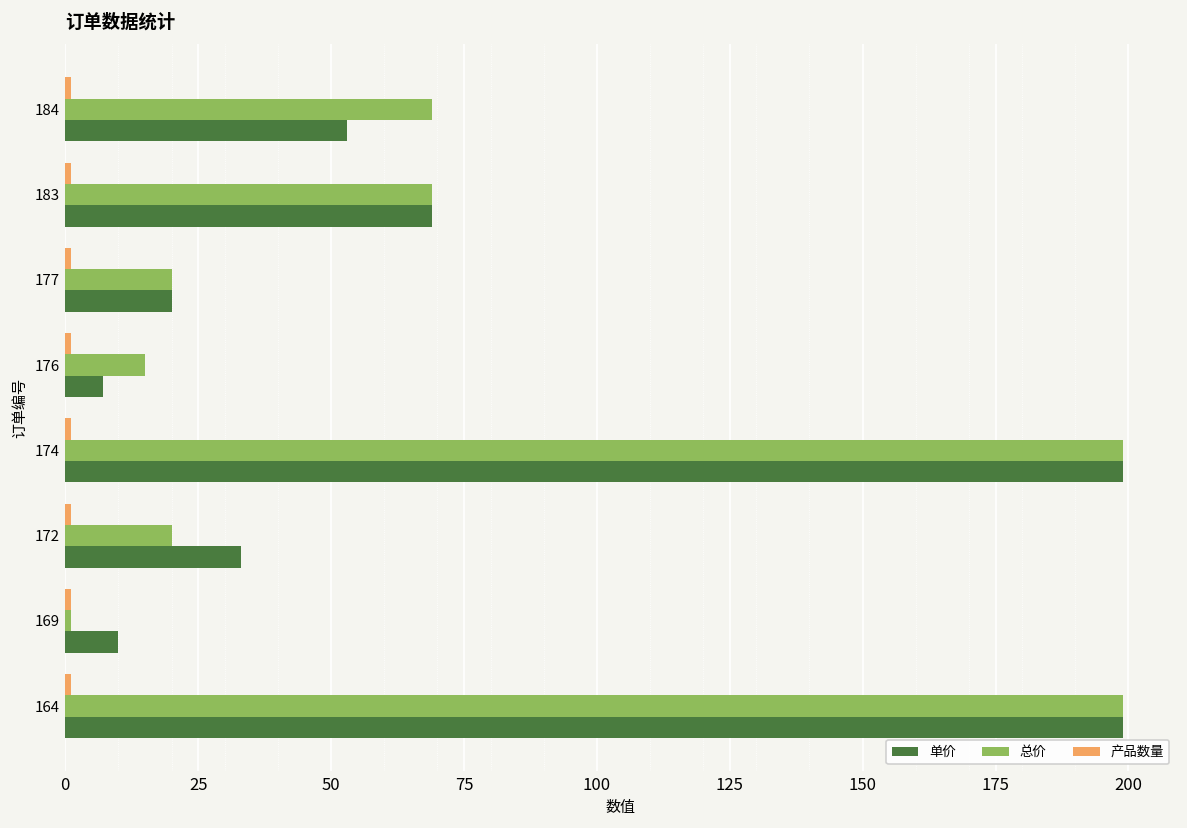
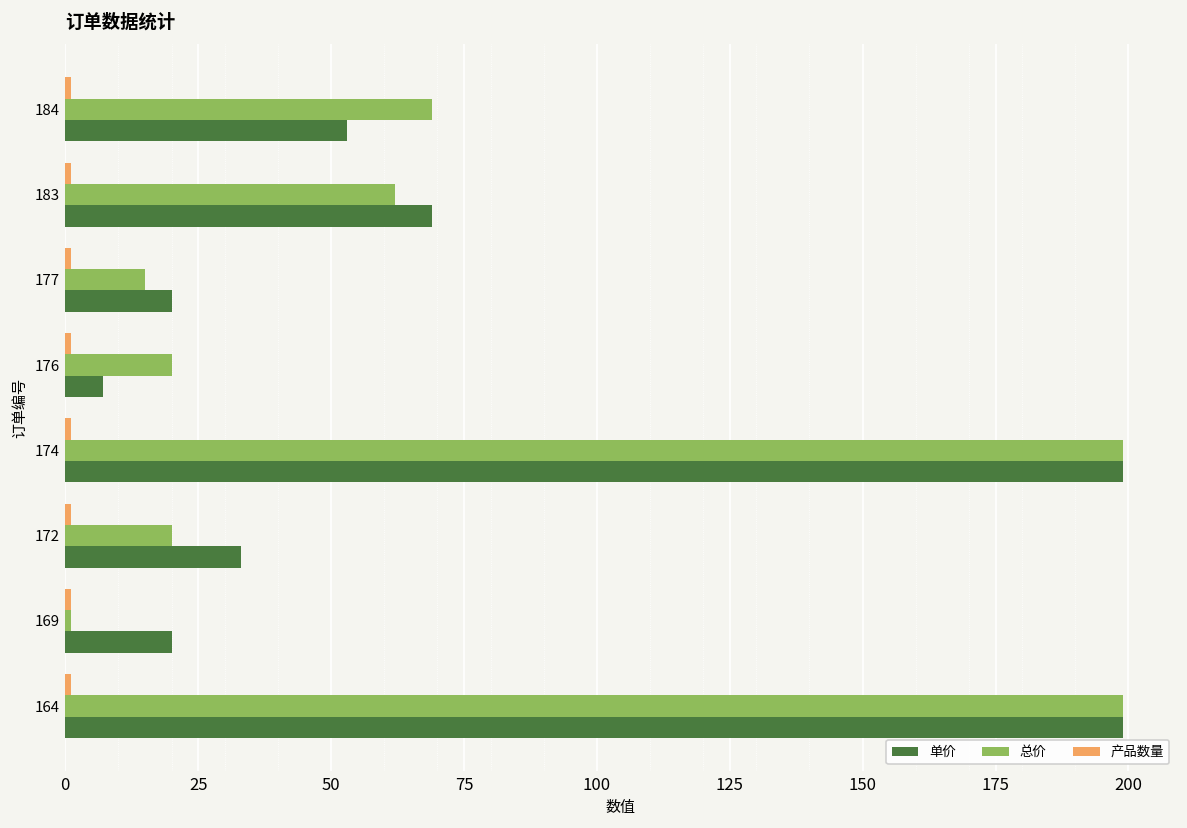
  {
    "单价": {
      "184": 53,
      "183": 69,
      "177": 20,
      "176": 7,
      "174": 199,
      "172": 33,
-     "169": 10,
+     "169": 20,
      "164": 199
    },
    "总价": {
      "184": 69,
-     "183": 69,
-     "177": 20,
-     "176": 15,
+     "183": 62,
+     "177": 15,
+     "176": 20,
      "174": 199,
      "172": 20,
      "169": 1,
      "164": 199
    },
    "产品数量": {
      "184": 1,
      "183": 1,
      "177": 1,
      "176": 1,
      "174": 1,
      "172": 1,
      "169": 1,
      "164": 1
    }
  }
